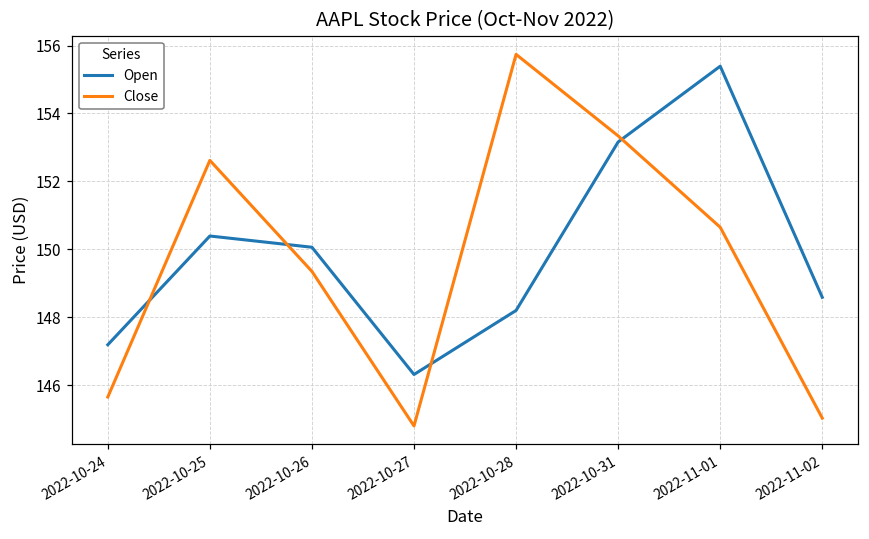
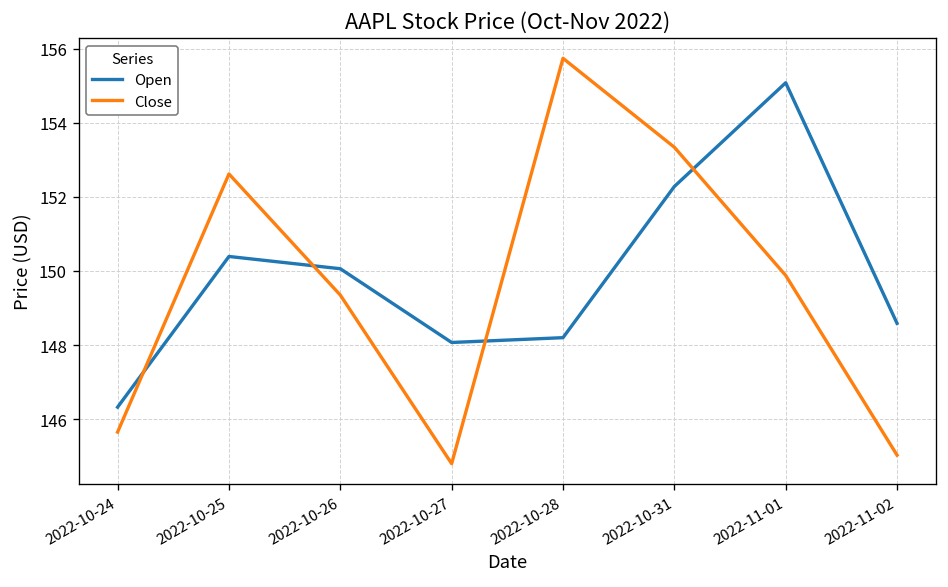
  {
    "Open": {
-     "2022-10-24": 147.2,
+     "2022-10-24": 146.3,
      "2022-10-25": 150.4,
      "2022-10-26": 150.1,
-     "2022-10-27": 146.3,
+     "2022-10-27": 148.1,
      "2022-10-28": 148.2,
-     "2022-10-31": 153.2,
-     "2022-11-01": 155.4,
+     "2022-10-31": 152.3,
+     "2022-11-01": 155.1,
      "2022-11-02": 148.6
    },
    "Close": {
      "2022-10-24": 145.7,
      "2022-10-25": 152.6,
      "2022-10-26": 149.4,
      "2022-10-27": 144.8,
      "2022-10-28": 155.7,
      "2022-10-31": 153.3,
-     "2022-11-01": 150.6,
+     "2022-11-01": 149.9,
      "2022-11-02": 145.0
    }
  }
